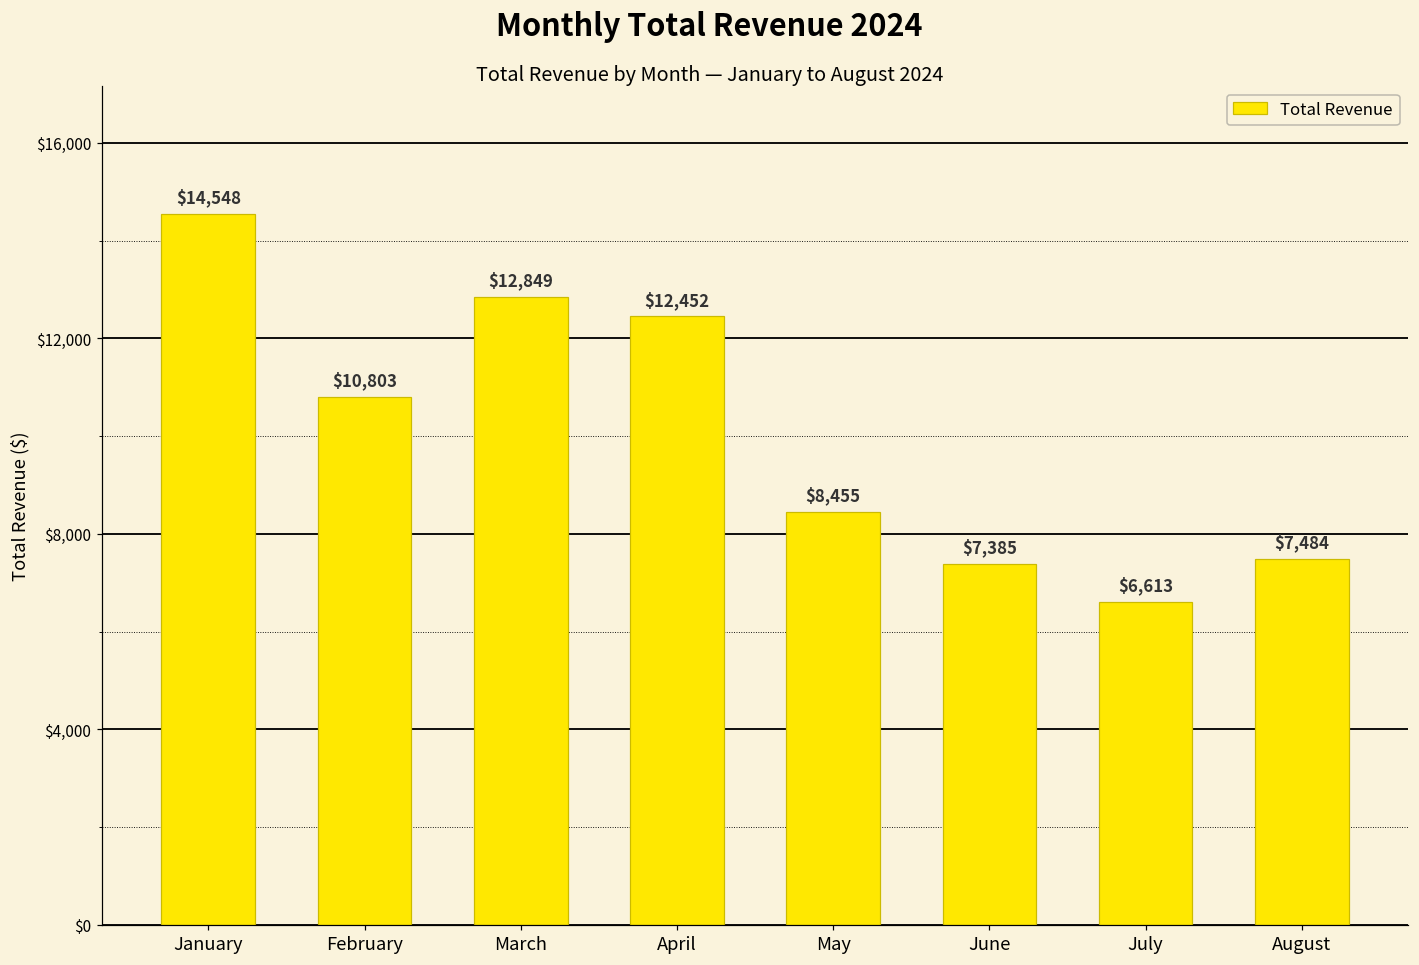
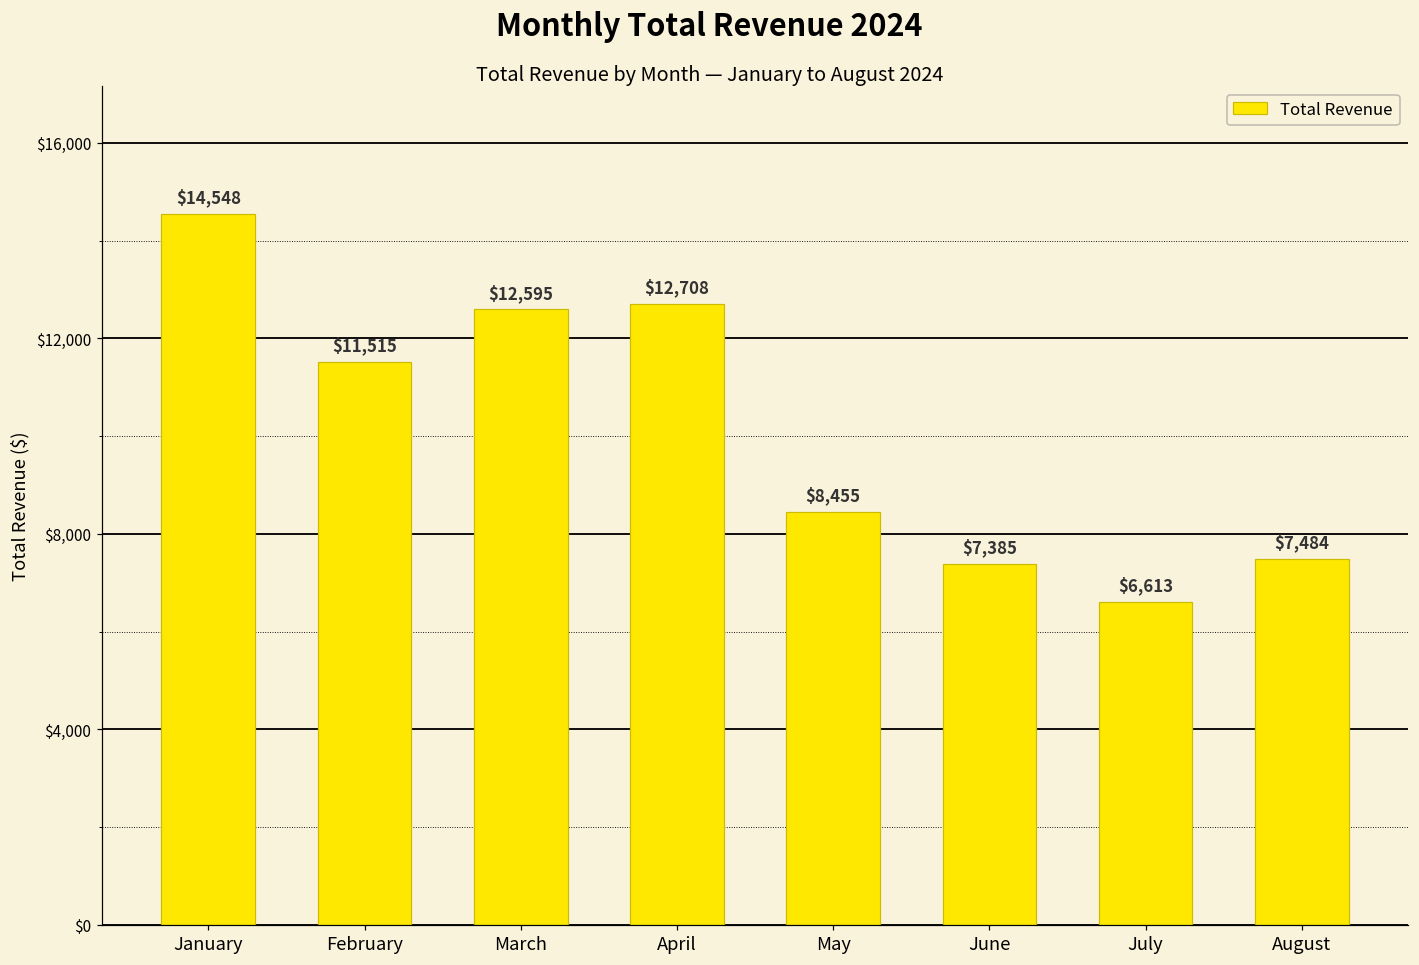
  {
    "January": "$14,548",
-   "February": "$10,803",
-   "March": "$12,849",
-   "April": "$12,452",
+   "February": "$11,515",
+   "March": "$12,595",
+   "April": "$12,708",
    "May": "$8,455",
    "June": "$7,385",
    "July": "$6,613",
    "August": "$7,484"
  }
